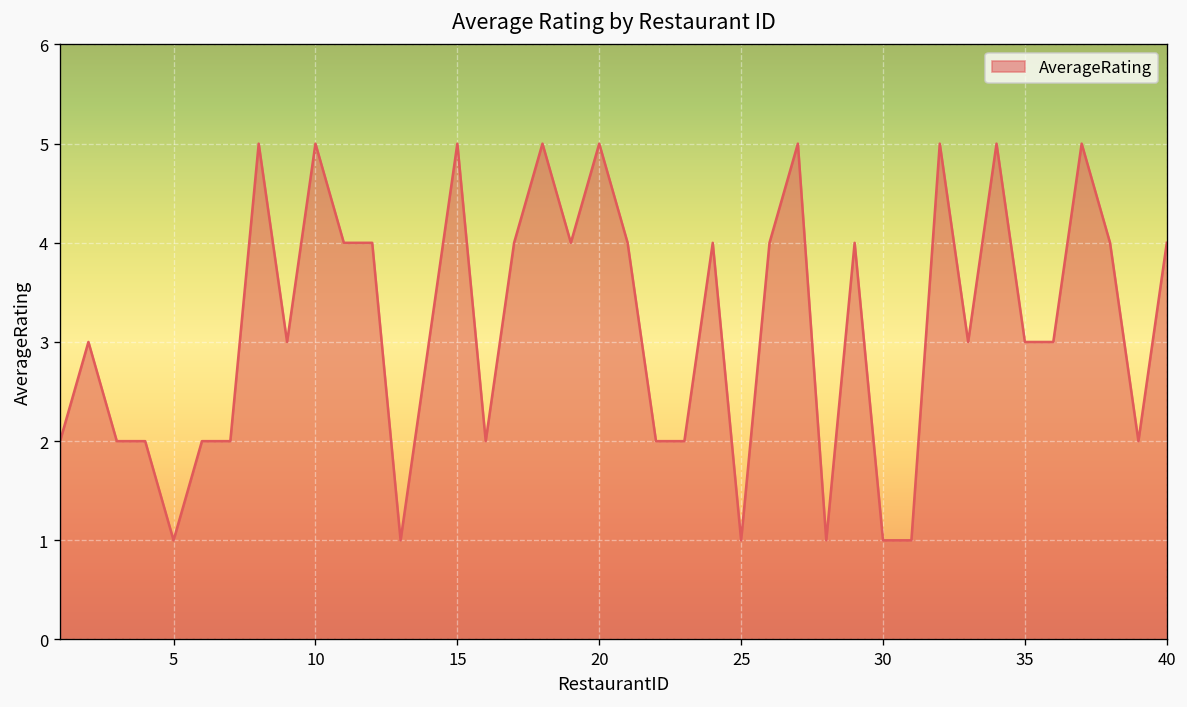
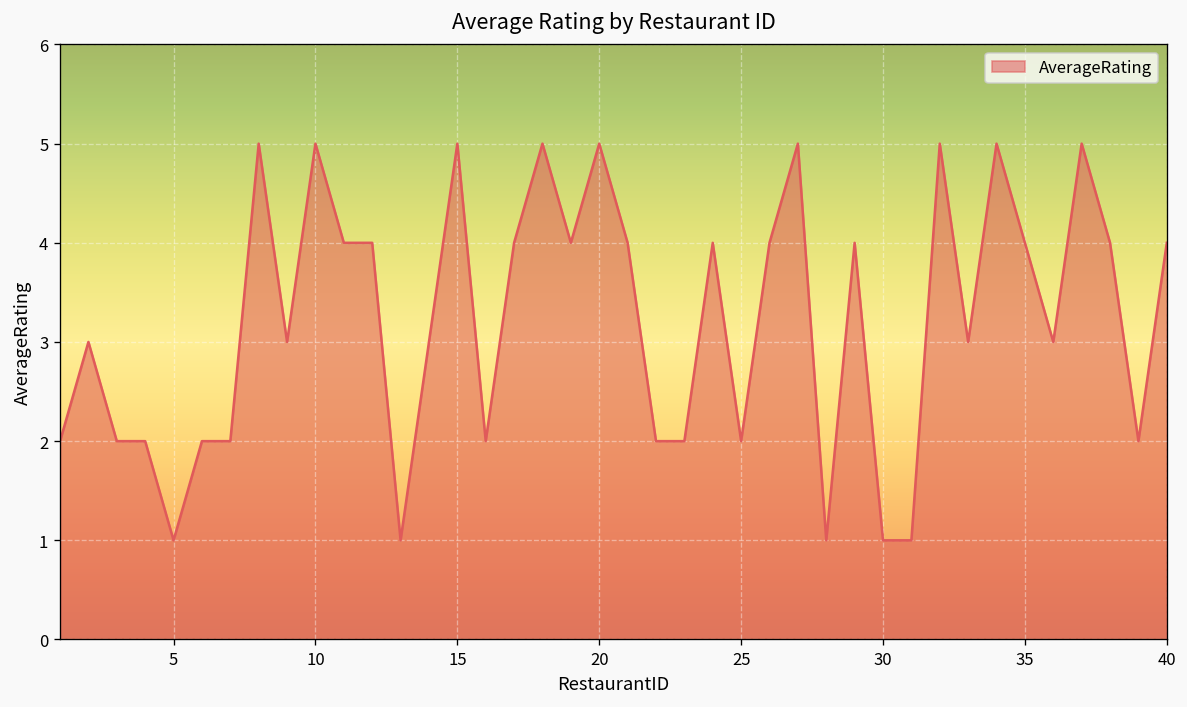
  {
    "5": 1,
    "10": 5,
    "15": 5,
    "20": 5,
-   "25": 1,
+   "25": 2,
    "30": 1,
-   "35": 3,
+   "35": 4,
    "40": 4
  }
